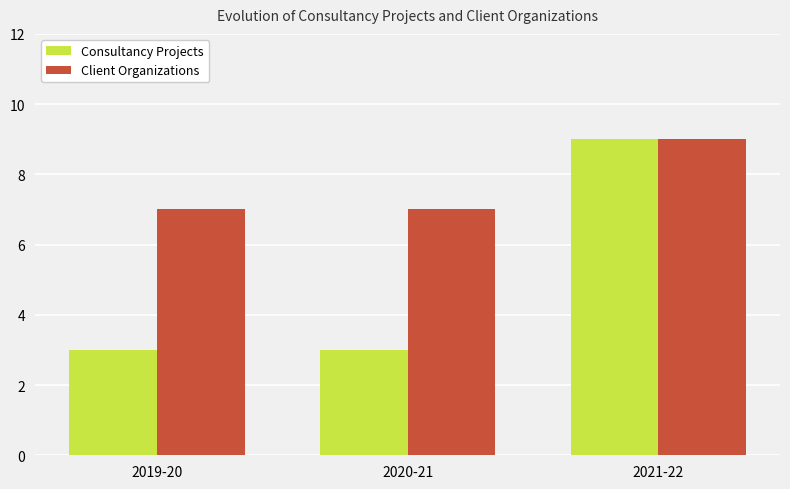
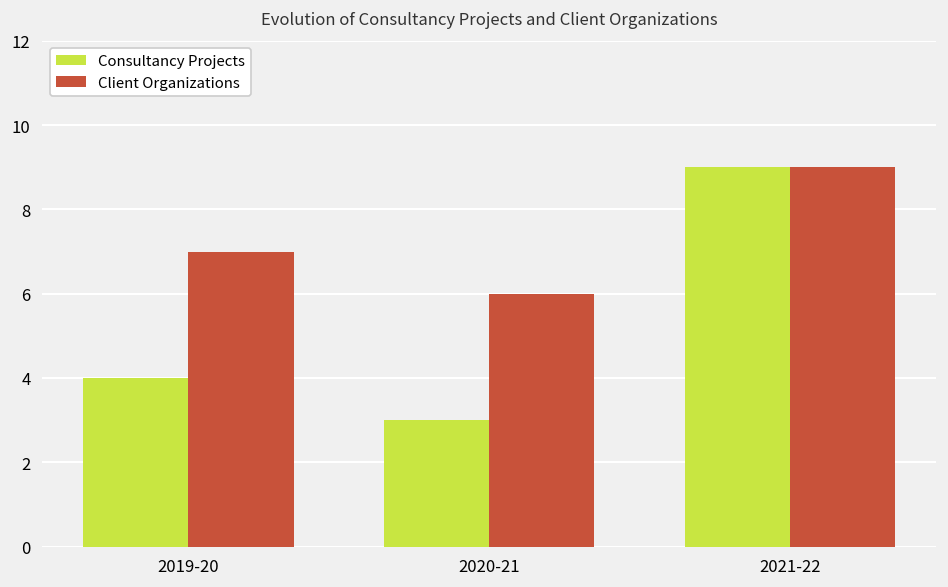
  {
    "Consultancy Projects": {
-     "2019-20": 3,
+     "2019-20": 4,
      "2020-21": 3,
      "2021-22": 9
    },
    "Client Organizations": {
      "2019-20": 7,
-     "2020-21": 7,
+     "2020-21": 6,
      "2021-22": 9
    }
  }
